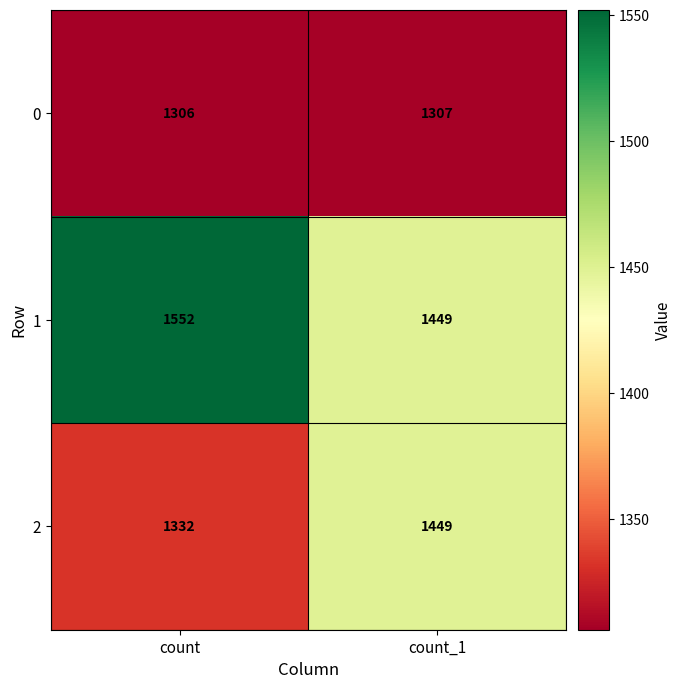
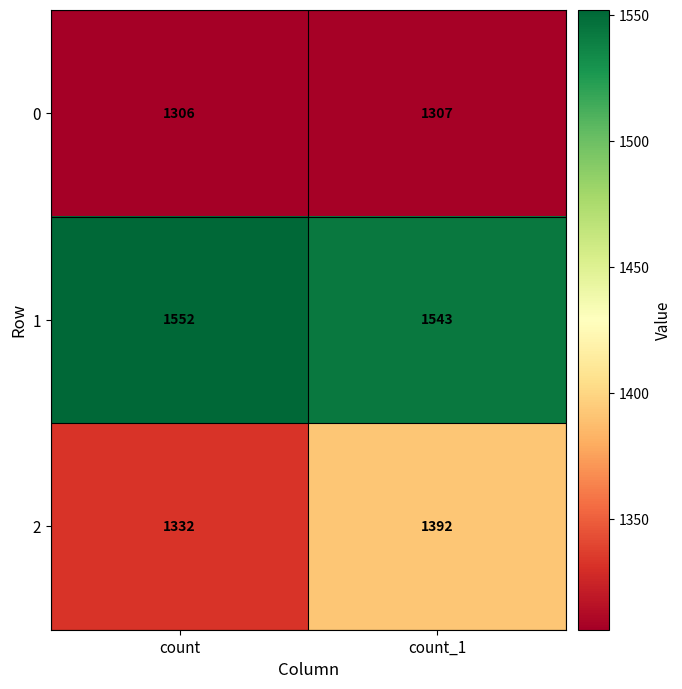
  {
    "0": {
      "count": 1306,
      "count_1": 1307
    },
    "1": {
      "count": 1552,
-     "count_1": 1449
+     "count_1": 1543
    },
    "2": {
      "count": 1332,
-     "count_1": 1449
+     "count_1": 1392
    }
  }
